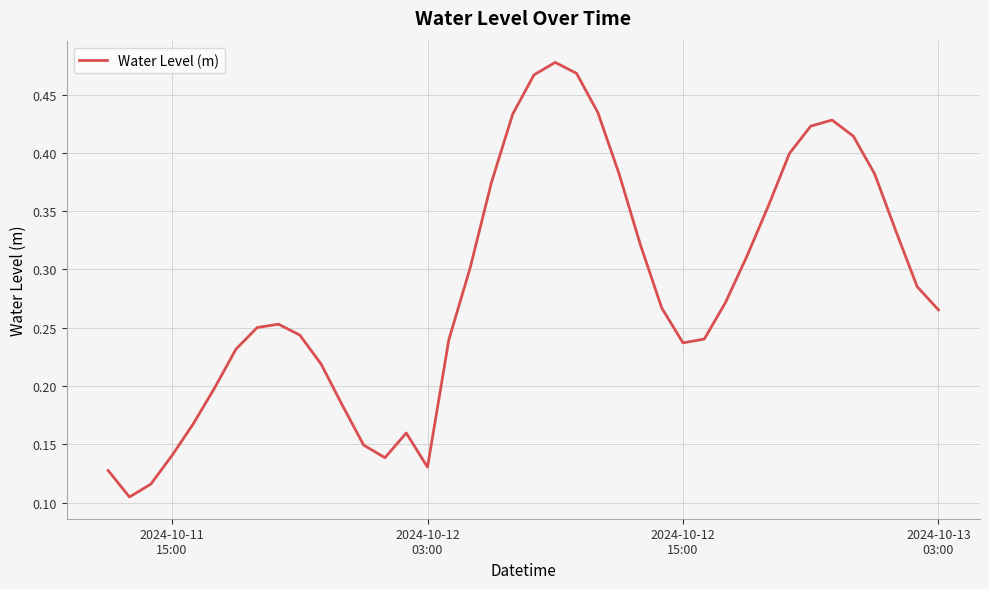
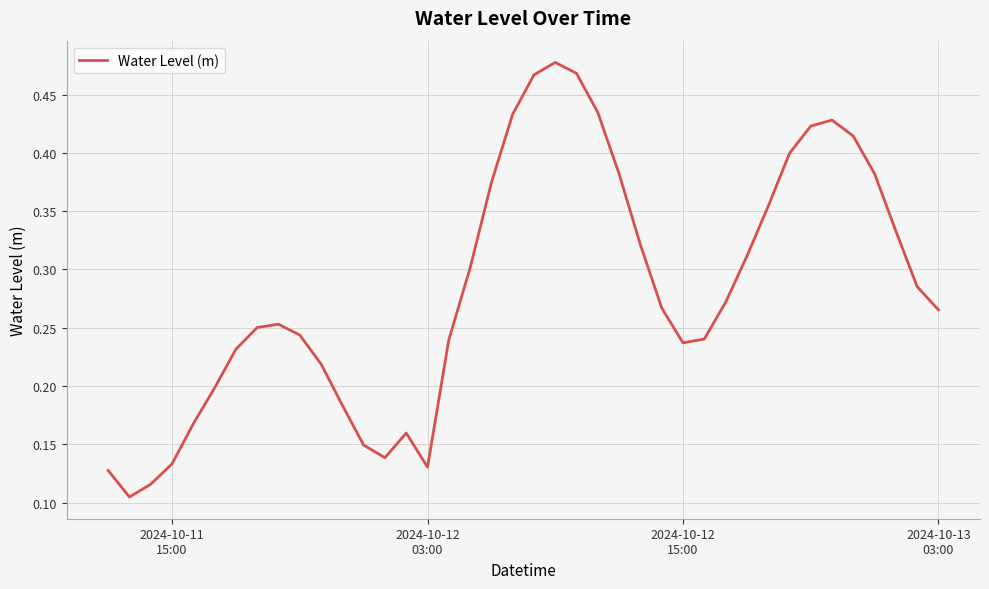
  {
-   "2024-10-11 15:00": 0.140,
+   "2024-10-11 15:00": 0.133,
    "2024-10-12 03:00": 0.130,
    "2024-10-12 15:00": 0.237,
    "2024-10-13 03:00": 0.265
  }
